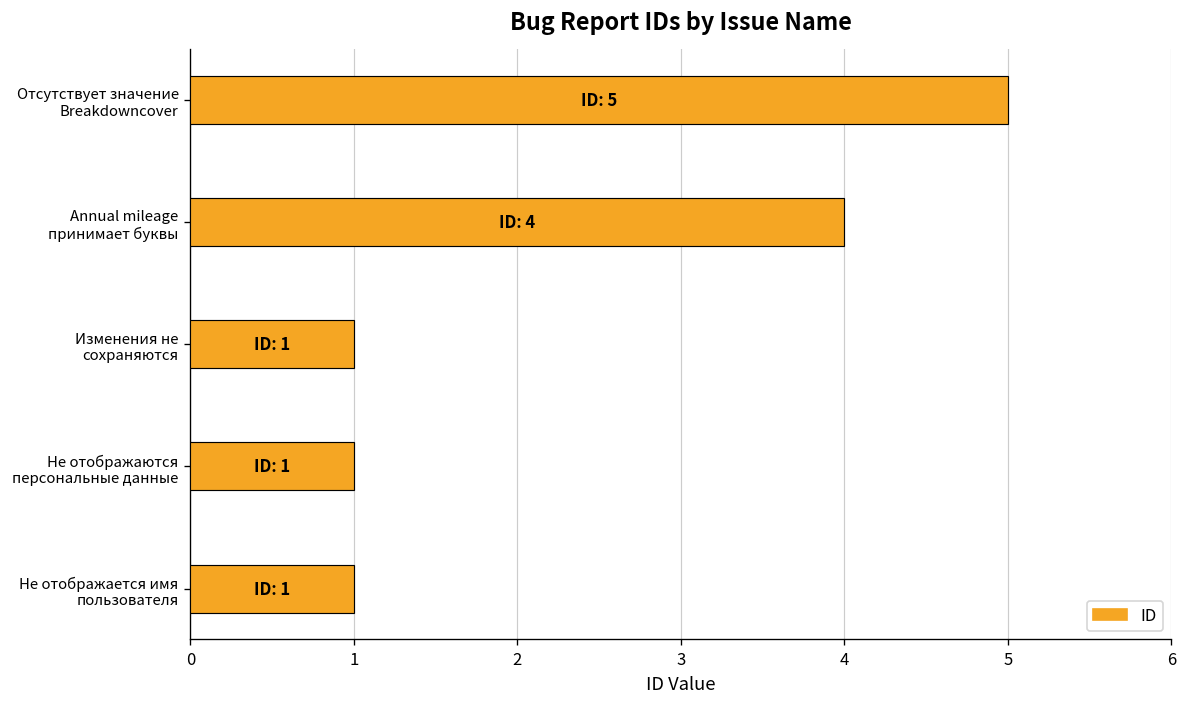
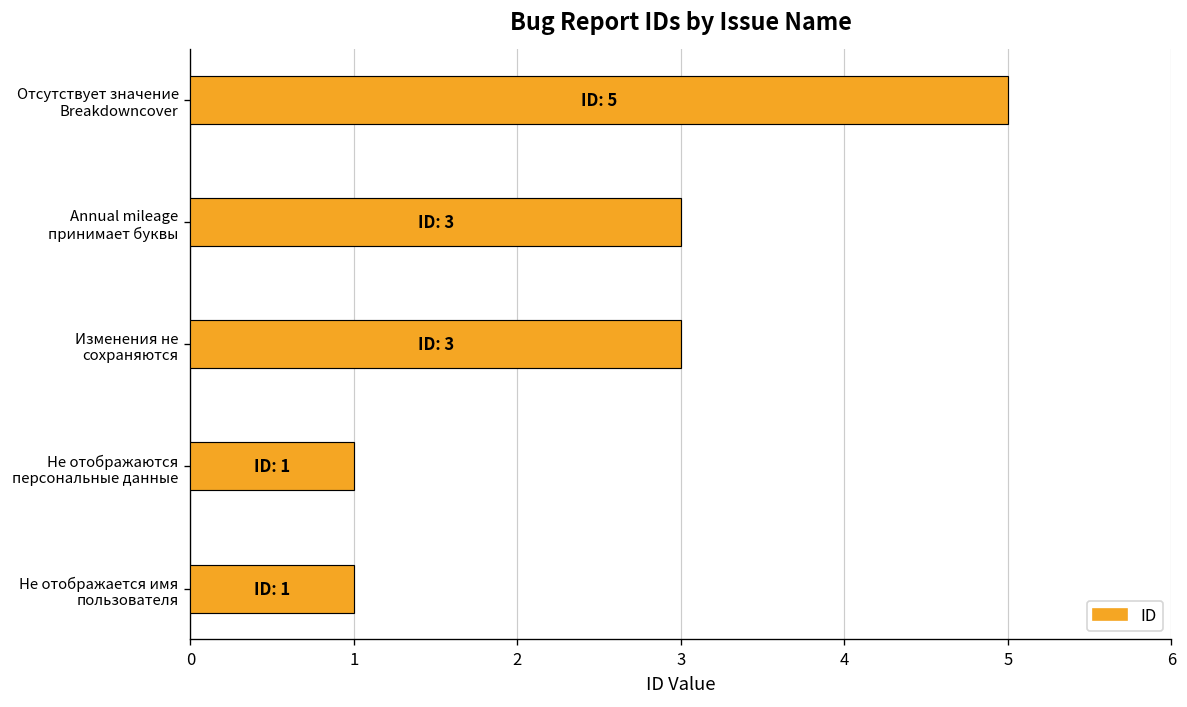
  {
    "Отсутствует значение Breakdowncover": 5,
-   "Annual mileage принимает буквы": 4,
-   "Изменения не сохраняются": 1,
+   "Annual mileage принимает буквы": 3,
+   "Изменения не сохраняются": 3,
    "Не отображаются персональные данные": 1,
    "Не отображается имя пользователя": 1
  }
